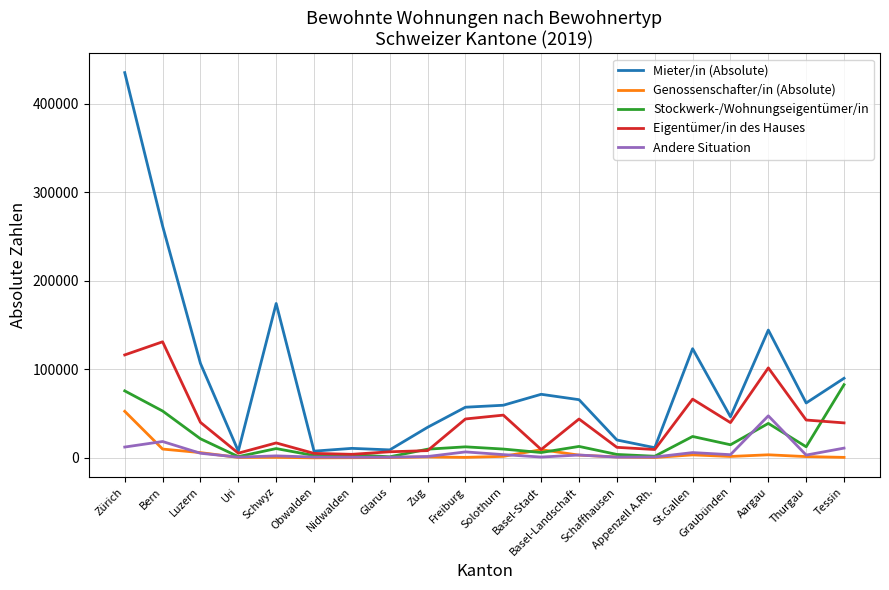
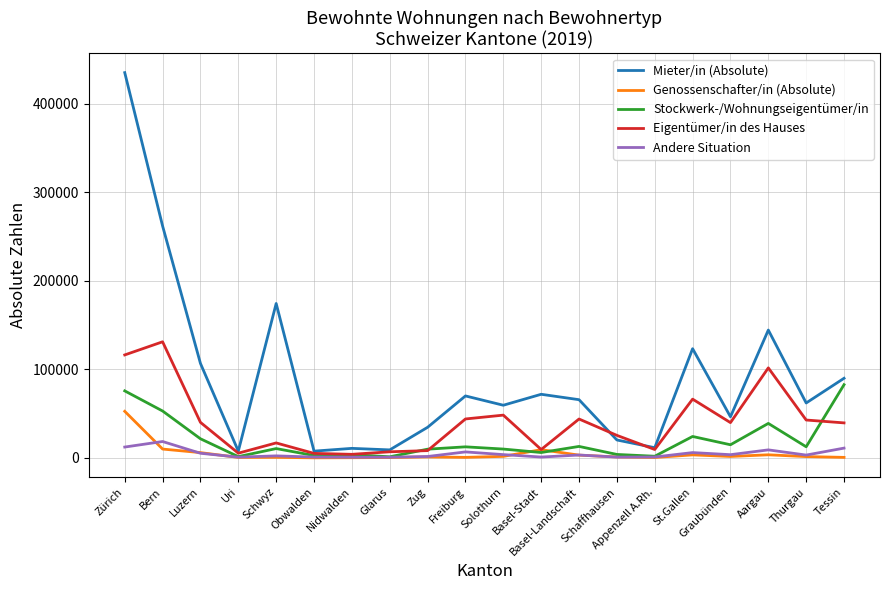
  {
    "Mieter/in (Absolute)": {
      "Zürich": 440000,
      "Bern": 260000,
      "Luzern": 110000,
      "Schwyz": 170000,
      "Nidwalden": 10000,
      "Zug": 30000,
-     "Freiburg": 60000,
+     "Freiburg": 70000,
      "Solothurn": 60000,
      "Basel-Stadt": 70000,
      "Basel-Landschaft": 70000,
      "Schaffhausen": 20000,
      "St.Gallen": 120000,
      "Graubünden": 50000,
      "Aargau": 140000,
      "Thurgau": 60000,
      "Tessin": 90000
    },
    "Genossenschafter/in (Absolute)": {
      "Zürich": 50000,
      "Bern": 10000,
      "Freiburg": 0,
      "Aargau": 0,
      "Tessin": 0
    },
    "Stockwerk-/Wohnungseigentümer/in": {
      "Zürich": 80000,
      "Bern": 50000,
      "Luzern": 20000,
      "Schwyz": 10000,
      "Freiburg": 10000,
      "Solothurn": 10000,
      "Basel-Stadt": 10000,
      "Basel-Landschaft": 10000,
      "St.Gallen": 20000,
      "Graubünden": 10000,
      "Aargau": 40000,
      "Thurgau": 10000,
      "Tessin": 80000
    },
    "Eigentümer/in des Hauses": {
      "Zürich": 120000,
      "Bern": 130000,
      "Luzern": 40000,
      "Schwyz": 20000,
      "Freiburg": 40000,
      "Solothurn": 50000,
      "Basel-Landschaft": 40000,
-     "Schaffhausen": 10000,
+     "Schaffhausen": 30000,
      "St.Gallen": 70000,
      "Graubünden": 40000,
      "Aargau": 100000,
      "Thurgau": 40000,
      "Tessin": 40000
    },
    "Andere Situation": {
      "Zürich": 10000,
      "Bern": 20000,
      "Freiburg": 10000,
      "Basel-Stadt": 0,
-     "Aargau": 50000,
+     "Aargau": 10000,
      "Tessin": 10000
    }
  }
